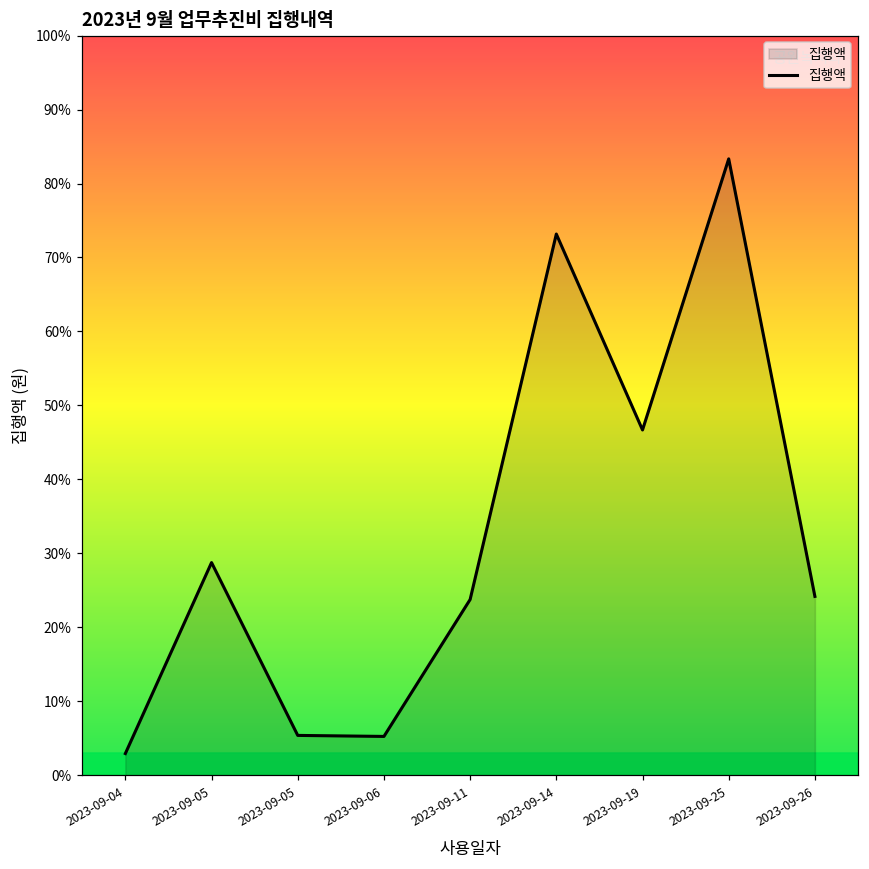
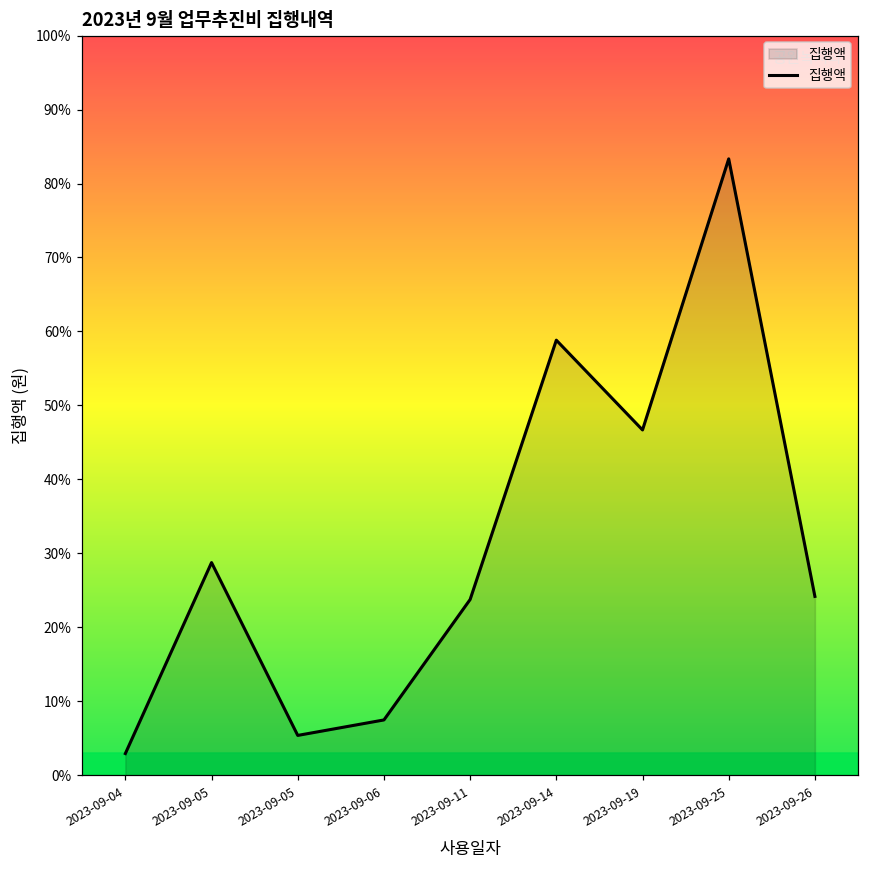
  {
-   "2023-09-06": "5%",
+   "2023-09-06": "7%",
    "2023-09-11": "24%",
-   "2023-09-14": "73%",
+   "2023-09-14": "59%",
    "2023-09-19": "47%",
    "2023-09-25": "83%",
    "2023-09-26": "24%"
  }
